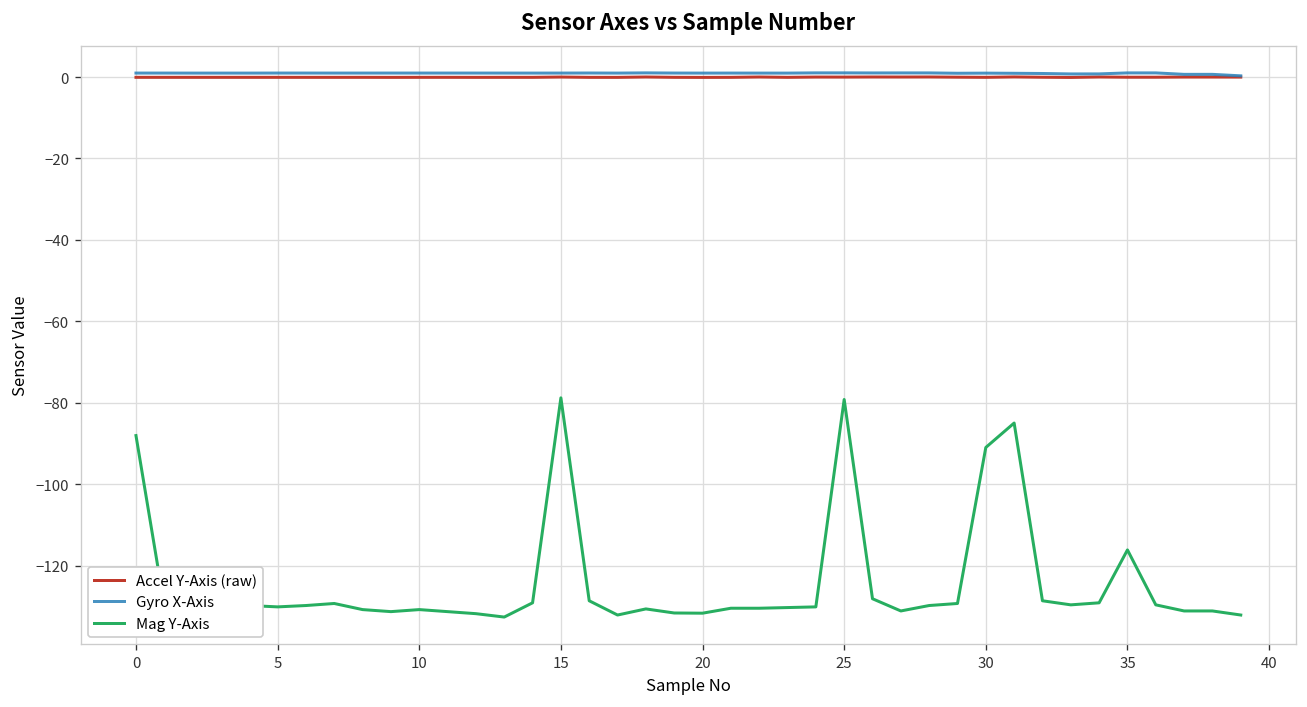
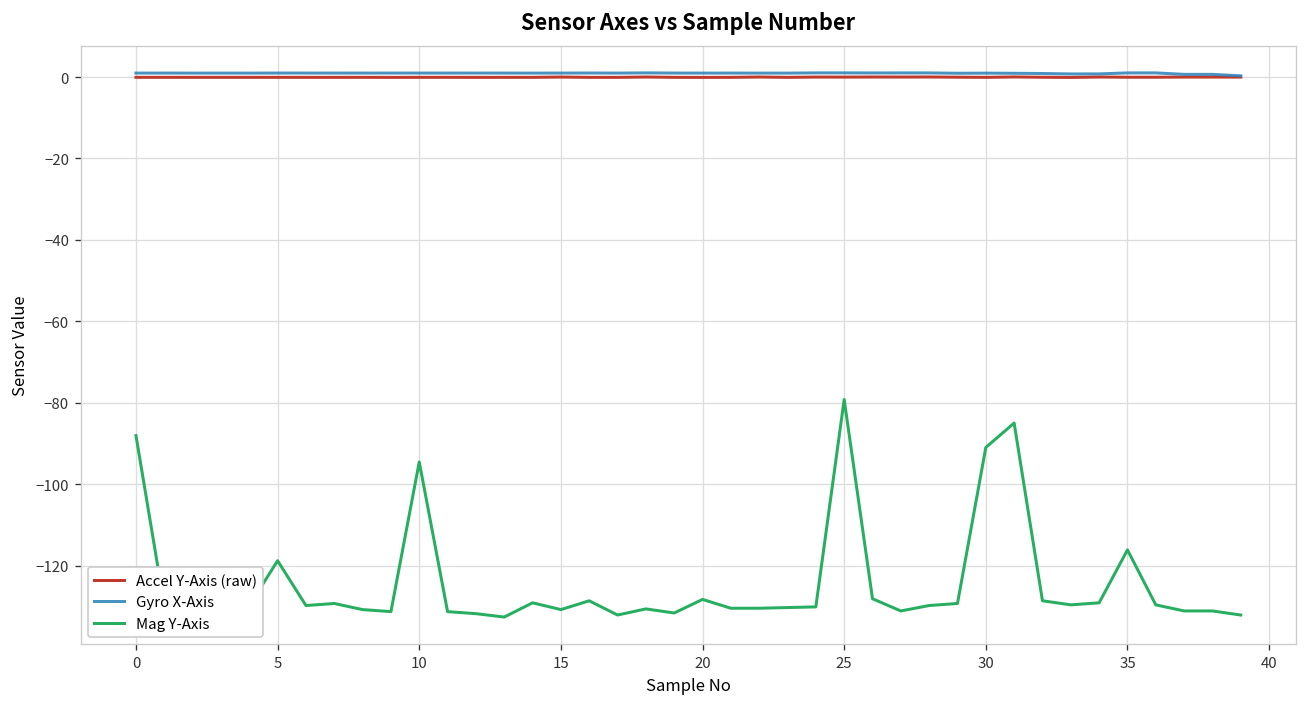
  {
    "Accel Y-Axis (raw)": {
      "0": 0,
      "5": 0,
      "10": 0,
      "15": 0,
      "20": 0,
      "25": 0,
      "30": 0,
      "35": 0
    },
    "Gyro X-Axis": {
      "0": 1,
      "5": 1,
      "10": 1,
      "15": 1,
      "20": 1,
      "25": 1,
      "30": 1,
      "35": 1
    },
    "Mag Y-Axis": {
      "0": -88,
-     "5": -130,
-     "10": -131,
-     "15": -79,
-     "20": -132,
+     "5": -119,
+     "10": -95,
+     "15": -131,
+     "20": -128,
      "25": -79,
      "30": -91,
      "35": -116
    }
  }
